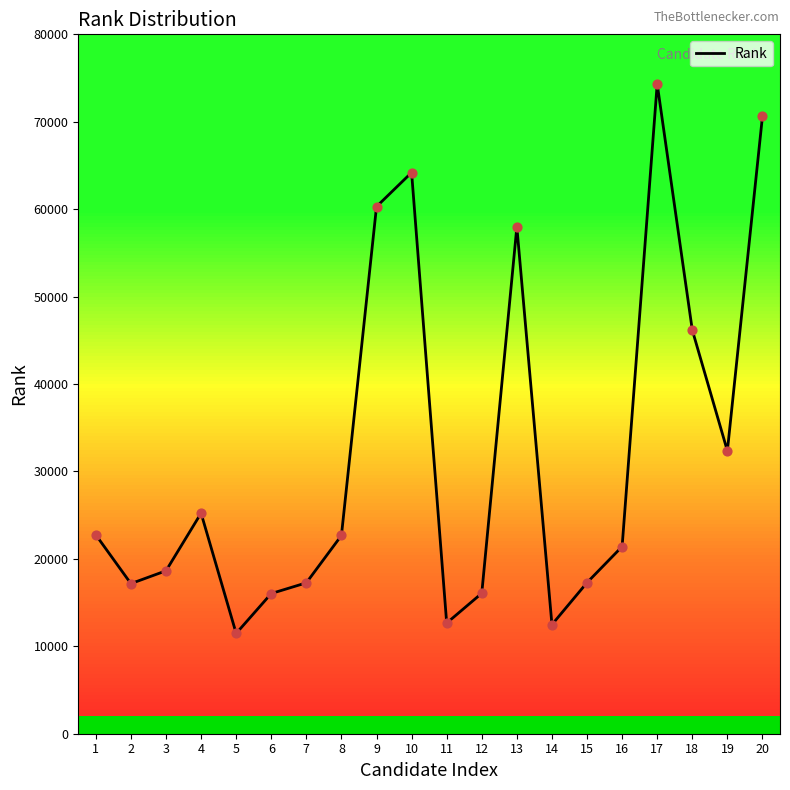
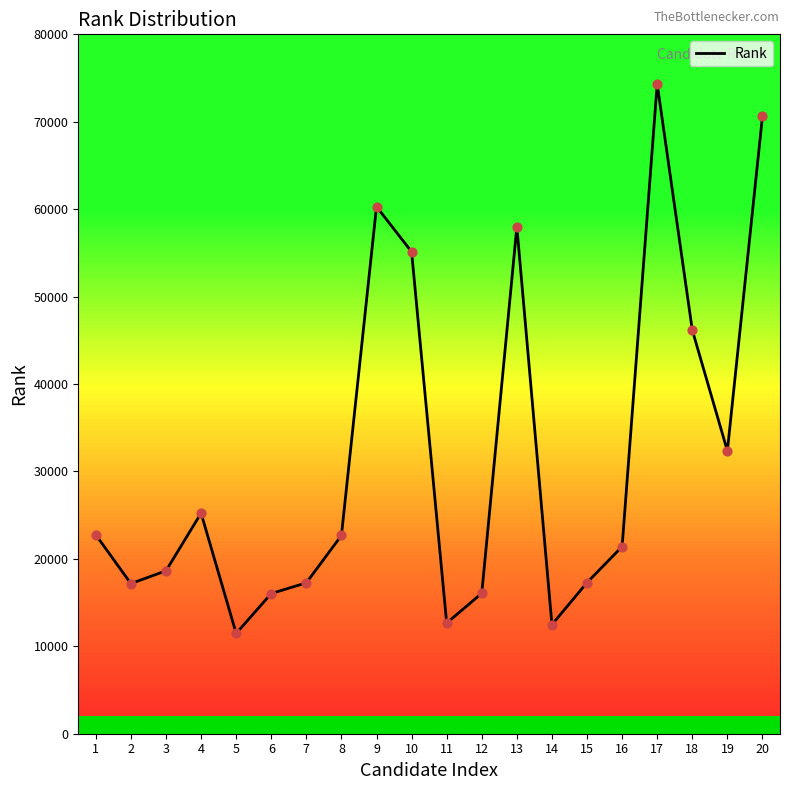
  {
    "1": 23000,
    "2": 17000,
    "3": 19000,
    "4": 25000,
    "5": 11000,
    "6": 16000,
    "7": 17000,
    "8": 23000,
    "9": 60000,
-   "10": 64000,
+   "10": 55000,
    "11": 13000,
    "12": 16000,
    "13": 58000,
    "14": 12000,
    "15": 17000,
    "16": 21000,
    "17": 74000,
    "18": 46000,
    "19": 32000,
    "20": 71000
  }
